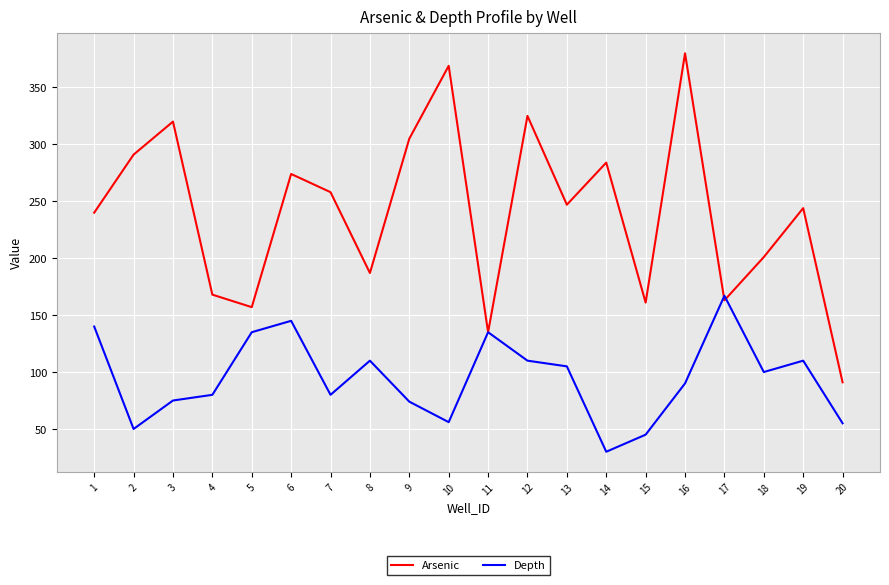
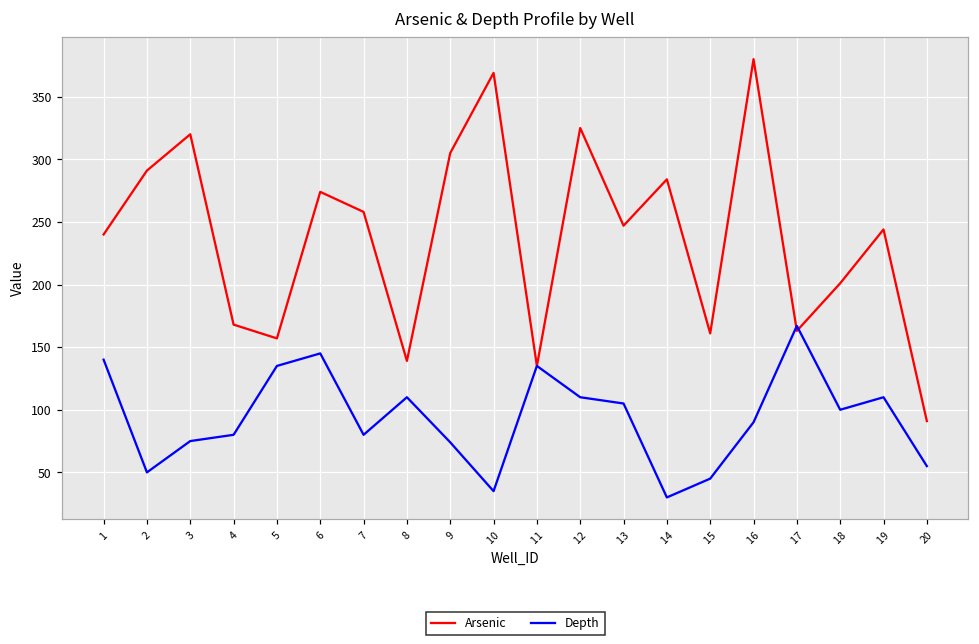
  {
    "Arsenic": {
      "1": 240,
      "2": 291,
      "3": 320,
      "4": 168,
      "5": 157,
      "6": 274,
      "7": 258,
-     "8": 187,
+     "8": 139,
      "9": 305,
      "10": 369,
      "12": 325,
      "13": 247,
      "14": 284,
      "15": 161,
      "16": 380,
      "17": 163,
      "18": 201,
      "19": 244,
      "20": 91
    },
    "Depth": {
      "1": 140,
      "2": 50,
      "3": 75,
      "4": 80,
      "5": 135,
      "6": 145,
      "7": 80,
      "8": 110,
      "9": 74,
-     "10": 56,
+     "10": 35,
      "12": 110,
      "13": 105,
      "14": 30,
      "15": 45,
      "16": 90,
      "17": 167,
      "18": 100,
      "19": 110,
      "20": 55
    }
  }
